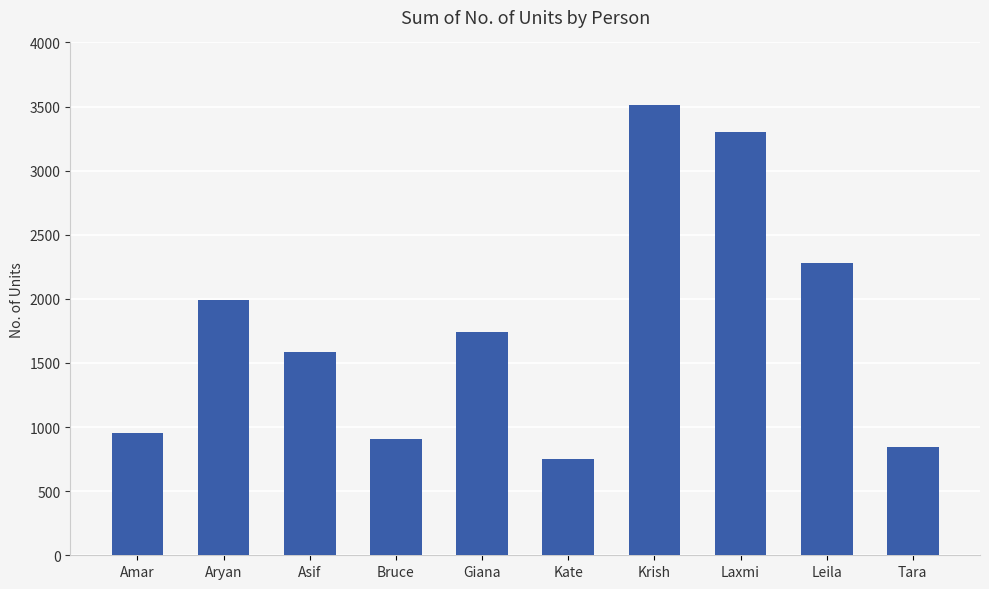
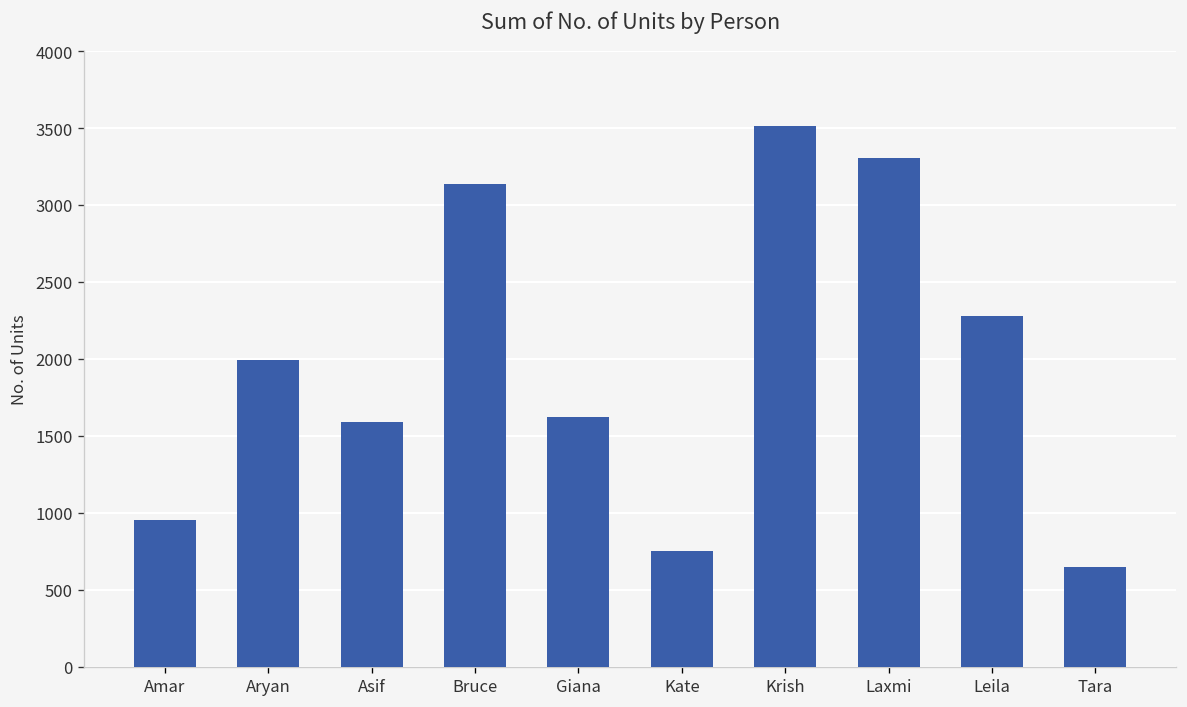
  {
    "Amar": 950,
    "Aryan": 1990,
    "Asif": 1590,
-   "Bruce": 910,
-   "Giana": 1740,
+   "Bruce": 3130,
+   "Giana": 1620,
    "Kate": 750,
    "Krish": 3510,
    "Laxmi": 3300,
    "Leila": 2280,
-   "Tara": 850
+   "Tara": 640
  }
